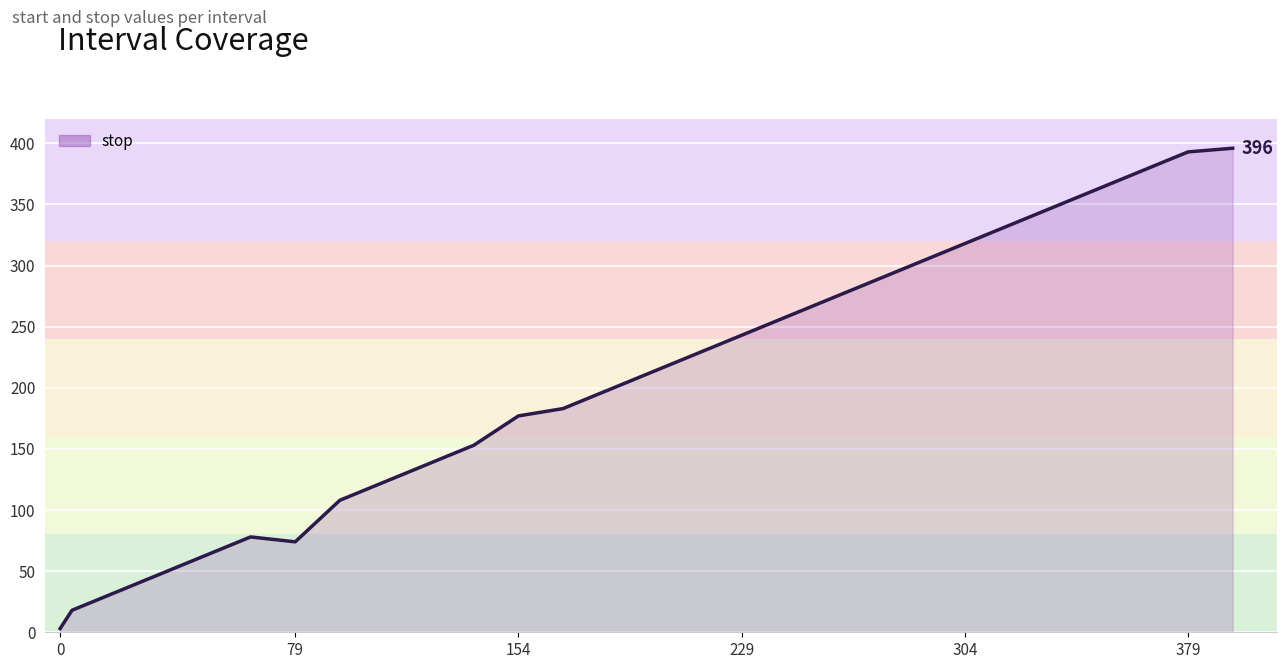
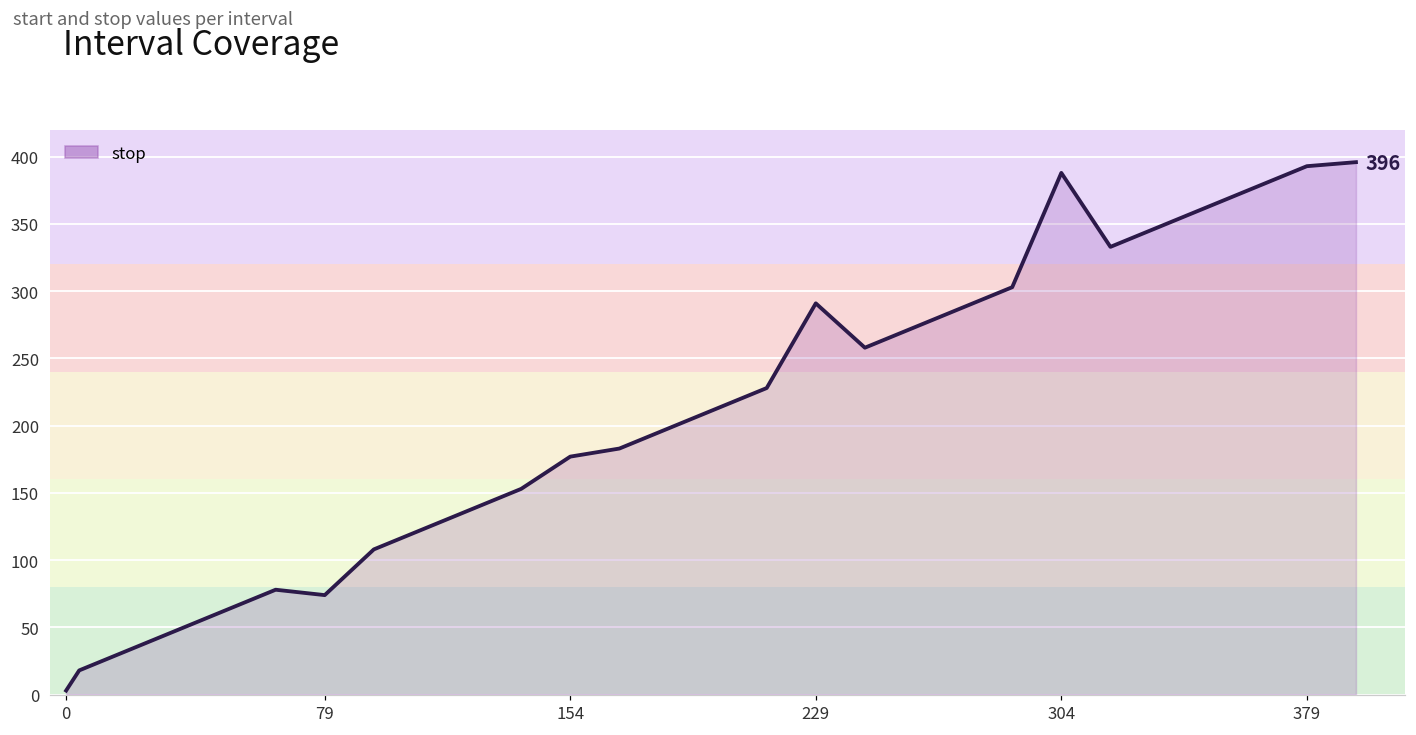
  {
    "0": 3,
    "79": 74,
    "154": 177,
-   "229": 243,
-   "304": 318,
+   "229": 291,
+   "304": 388,
    "379": 393
  }
